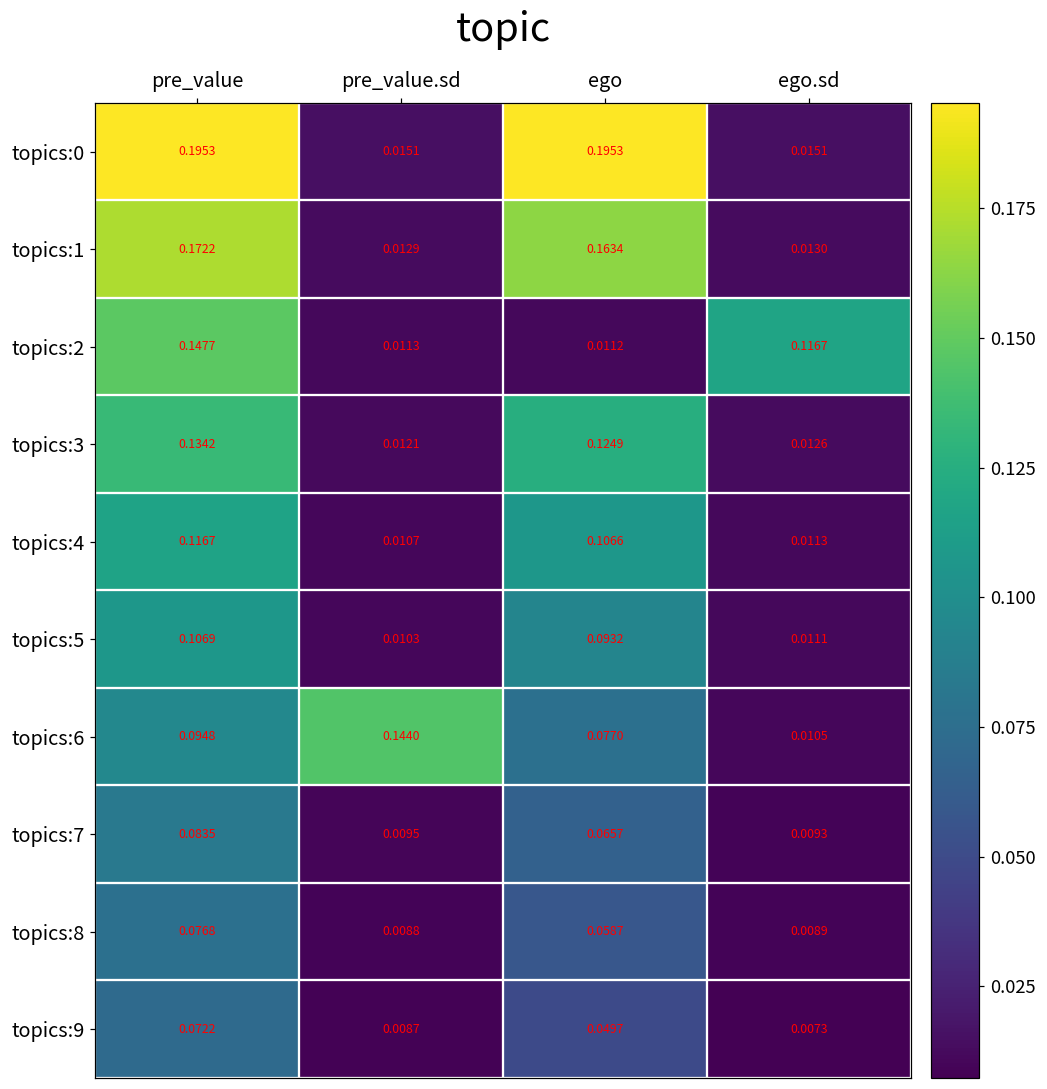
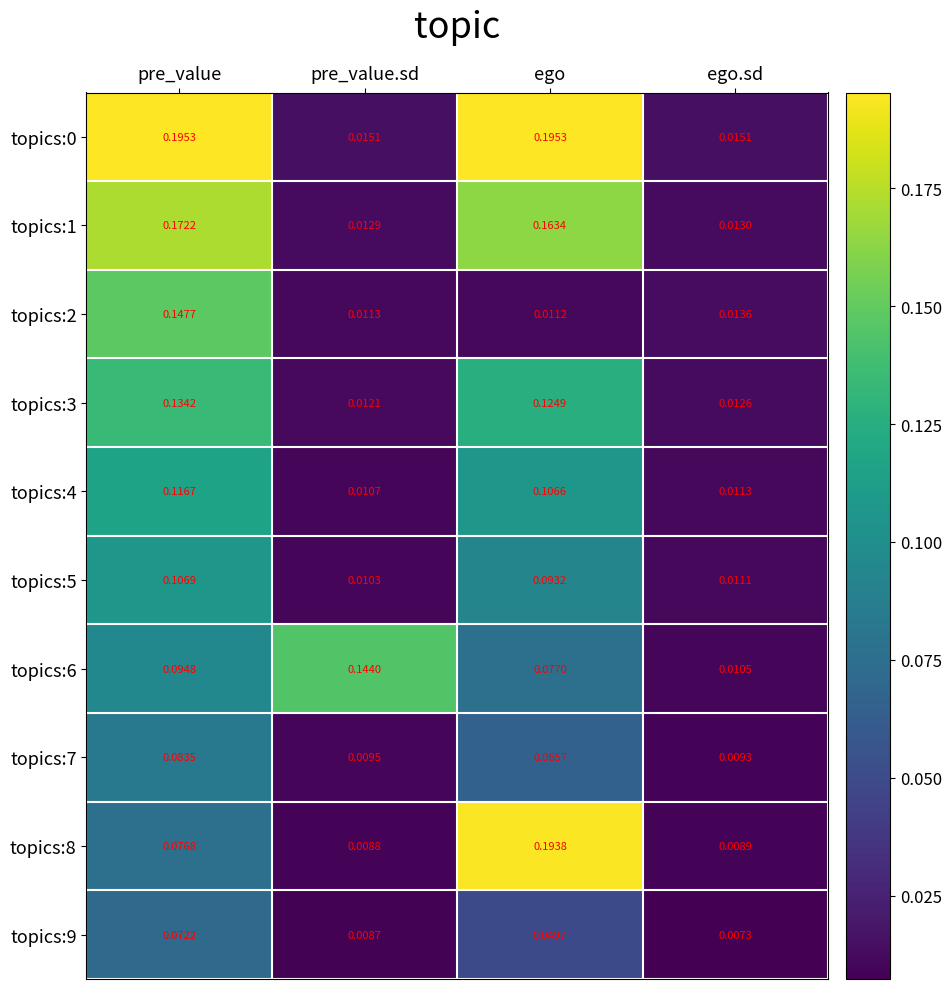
  {
    "topics:0": {
      "pre_value": 0.1953,
      "pre_value.sd": 0.0151,
      "ego": 0.1953,
      "ego.sd": 0.0151
    },
    "topics:1": {
      "pre_value": 0.1722,
      "pre_value.sd": 0.0129,
      "ego": 0.1634,
      "ego.sd": 0.0130
    },
    "topics:2": {
      "pre_value": 0.1477,
      "pre_value.sd": 0.0113,
      "ego": 0.0112,
-     "ego.sd": 0.1167
+     "ego.sd": 0.0136
    },
    "topics:3": {
      "pre_value": 0.1342,
      "pre_value.sd": 0.0121,
      "ego": 0.1249,
      "ego.sd": 0.0126
    },
    "topics:4": {
      "pre_value": 0.1167,
      "pre_value.sd": 0.0107,
      "ego": 0.1066,
      "ego.sd": 0.0113
    },
    "topics:5": {
      "pre_value": 0.1069,
      "pre_value.sd": 0.0103,
      "ego": 0.0932,
      "ego.sd": 0.0111
    },
    "topics:6": {
      "pre_value": 0.0948,
      "pre_value.sd": 0.1440,
      "ego": 0.0770,
      "ego.sd": 0.0105
    },
    "topics:7": {
      "pre_value": 0.0835,
      "pre_value.sd": 0.0095,
      "ego": 0.0657,
      "ego.sd": 0.0093
    },
    "topics:8": {
      "pre_value": 0.0768,
      "pre_value.sd": 0.0088,
-     "ego": 0.0587,
+     "ego": 0.1938,
      "ego.sd": 0.0089
    },
    "topics:9": {
      "pre_value": 0.0722,
      "pre_value.sd": 0.0087,
      "ego": 0.0497,
      "ego.sd": 0.0073
    }
  }
